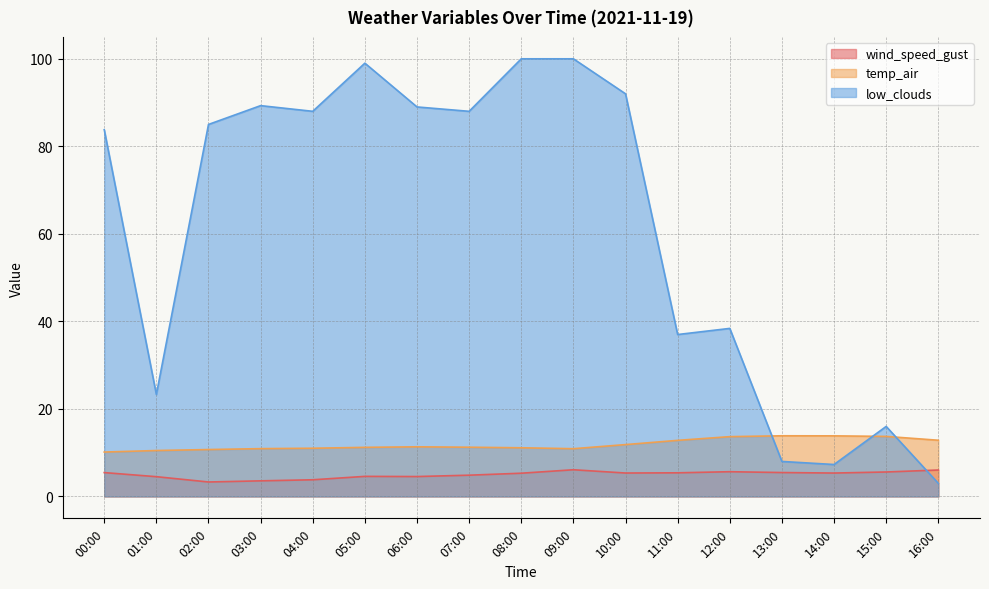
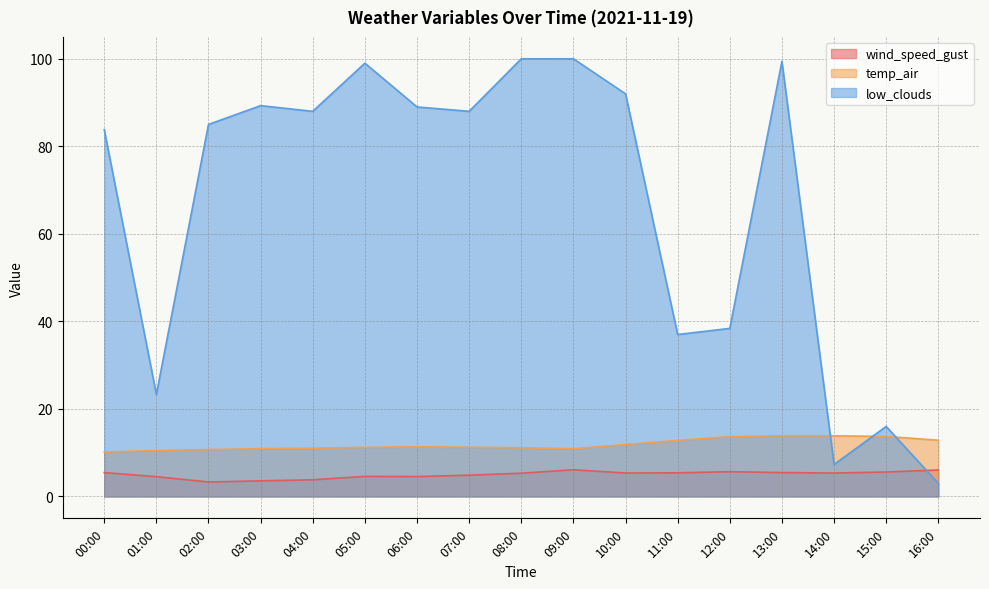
  {
    "low_clouds": {
      "00:00": 84,
      "01:00": 23,
      "02:00": 85,
      "03:00": 89,
      "04:00": 88,
      "05:00": 99,
      "06:00": 89,
      "07:00": 88,
      "08:00": 100,
      "09:00": 100,
      "10:00": 92,
      "11:00": 37,
      "12:00": 38,
-     "13:00": 8,
+     "13:00": 99,
      "14:00": 7,
      "15:00": 16,
      "16:00": 3
    }
  }
